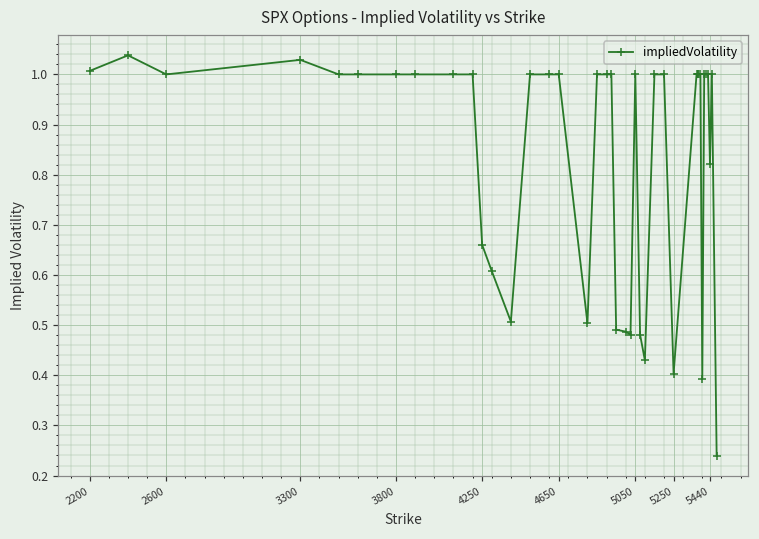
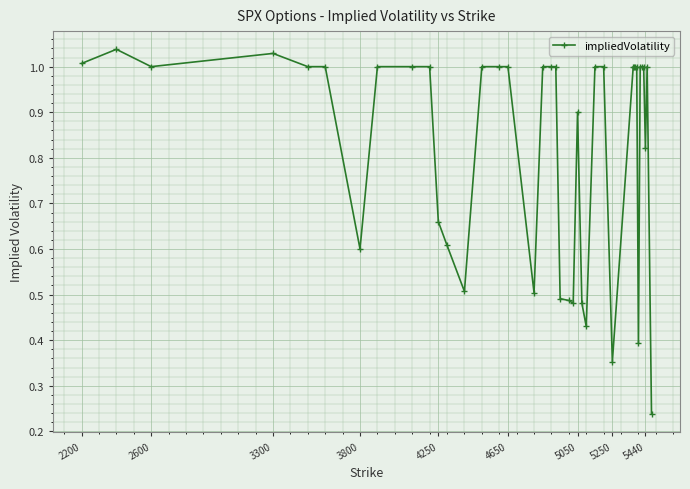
  {
    "2200": 1.01,
    "2600": 1.00,
    "3300": 1.03,
-   "3800": 1.0,
+   "3800": 0.6,
    "4250": 0.66,
    "4650": 1.00,
-   "5050": 1.0,
-   "5250": 0.40,
+   "5050": 0.9,
+   "5250": 0.35,
    "5440": 0.82
  }
